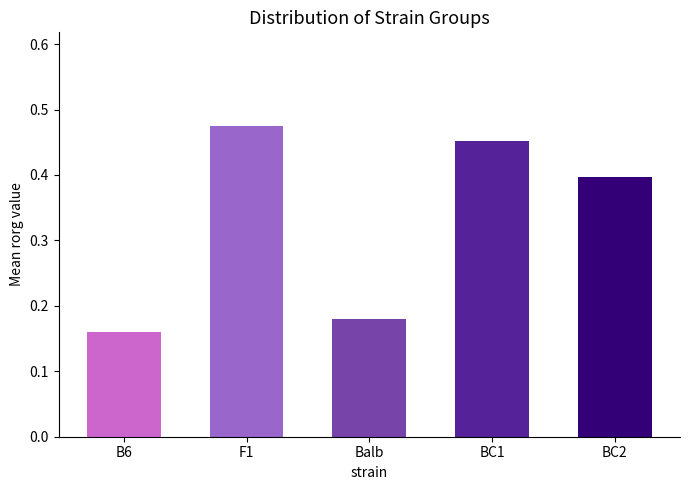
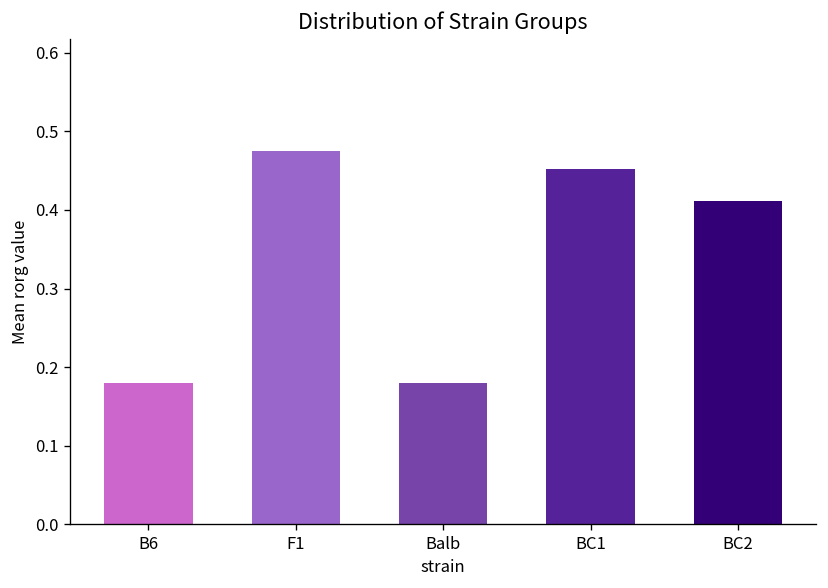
  {
-   "B6": 0.16,
+   "B6": 0.18,
    "F1": 0.48,
    "Balb": 0.18,
    "BC1": 0.45,
-   "BC2": 0.40
+   "BC2": 0.41
  }
